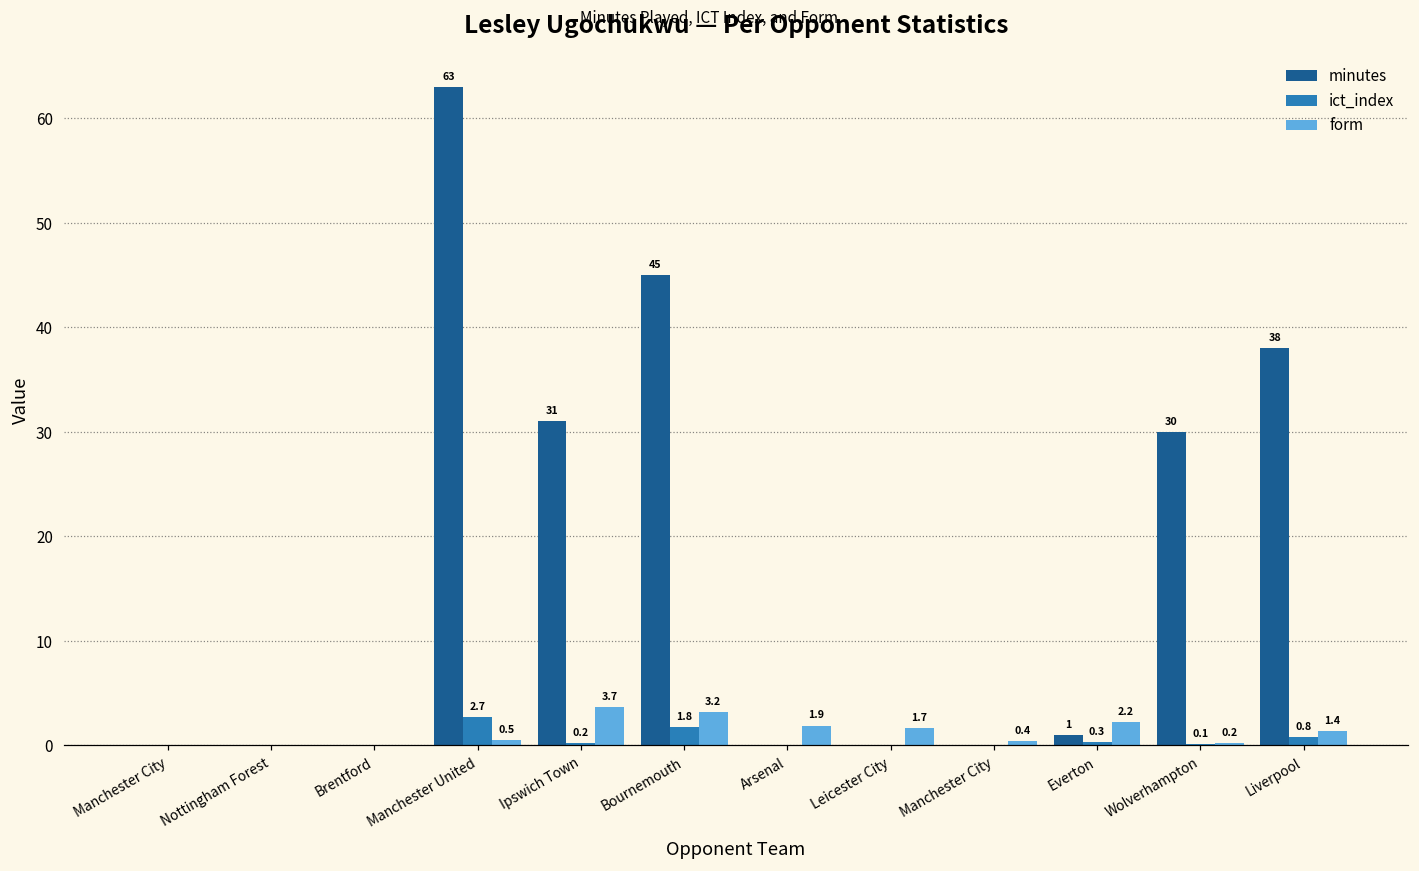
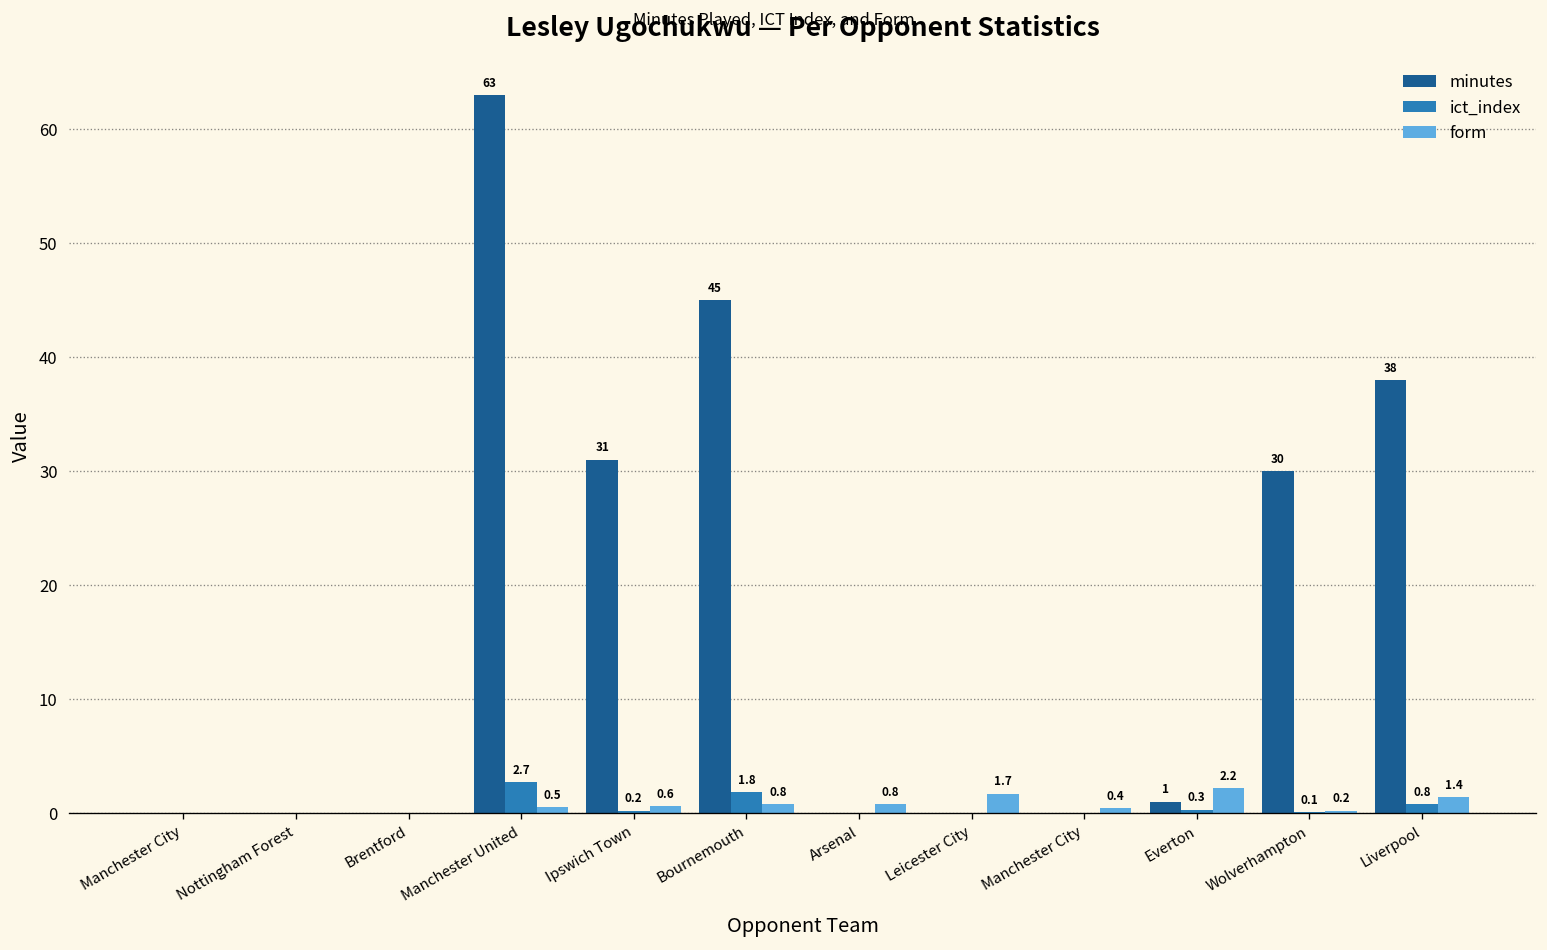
  {
    "form": {
      "Manchester United": 0.5,
-     "Ipswich Town": 3.7,
-     "Bournemouth": 3.2,
-     "Arsenal": 1.9,
+     "Ipswich Town": 0.6,
+     "Bournemouth": 0.8,
+     "Arsenal": 0.8,
      "Leicester City": 1.7,
      "Everton": 2.2,
      "Wolverhampton": 0.2,
      "Liverpool": 1.4
    }
  }
